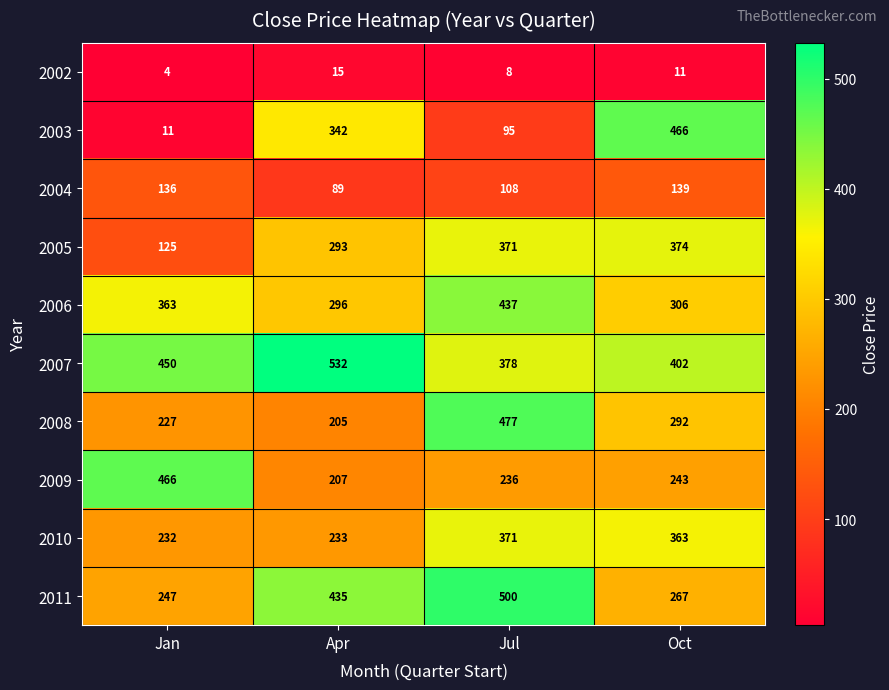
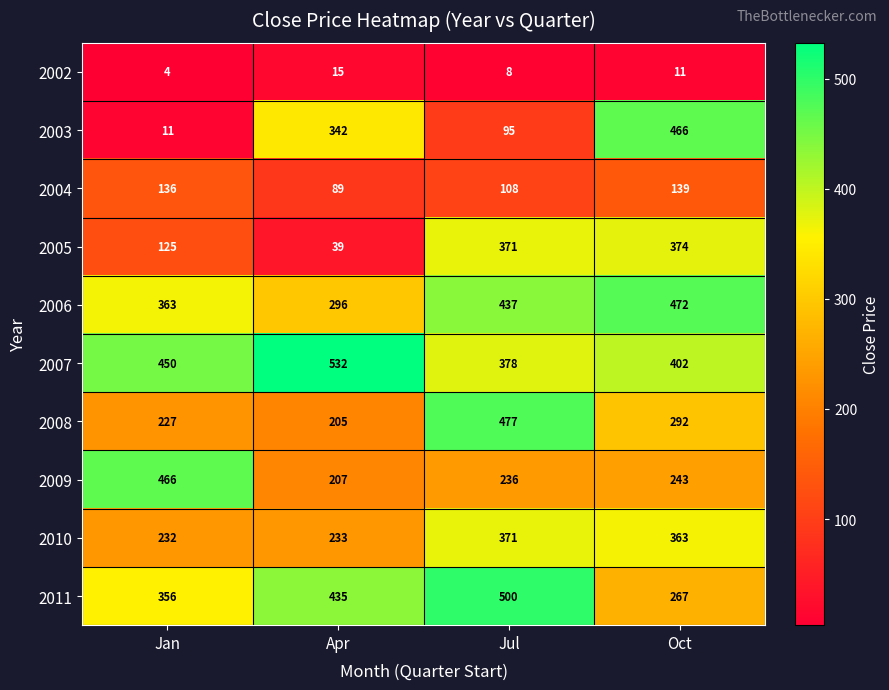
  {
    "2002": {
      "Jan": 4,
      "Apr": 15,
      "Jul": 8,
      "Oct": 11
    },
    "2003": {
      "Jan": 11,
      "Apr": 342,
      "Jul": 95,
      "Oct": 466
    },
    "2004": {
      "Jan": 136,
      "Apr": 89,
      "Jul": 108,
      "Oct": 139
    },
    "2005": {
      "Jan": 125,
-     "Apr": 293,
+     "Apr": 39,
      "Jul": 371,
      "Oct": 374
    },
    "2006": {
      "Jan": 363,
      "Apr": 296,
      "Jul": 437,
-     "Oct": 306
+     "Oct": 472
    },
    "2007": {
      "Jan": 450,
      "Apr": 532,
      "Jul": 378,
      "Oct": 402
    },
    "2008": {
      "Jan": 227,
      "Apr": 205,
      "Jul": 477,
      "Oct": 292
    },
    "2009": {
      "Jan": 466,
      "Apr": 207,
      "Jul": 236,
      "Oct": 243
    },
    "2010": {
      "Jan": 232,
      "Apr": 233,
      "Jul": 371,
      "Oct": 363
    },
    "2011": {
-     "Jan": 247,
+     "Jan": 356,
      "Apr": 435,
      "Jul": 500,
      "Oct": 267
    }
  }
